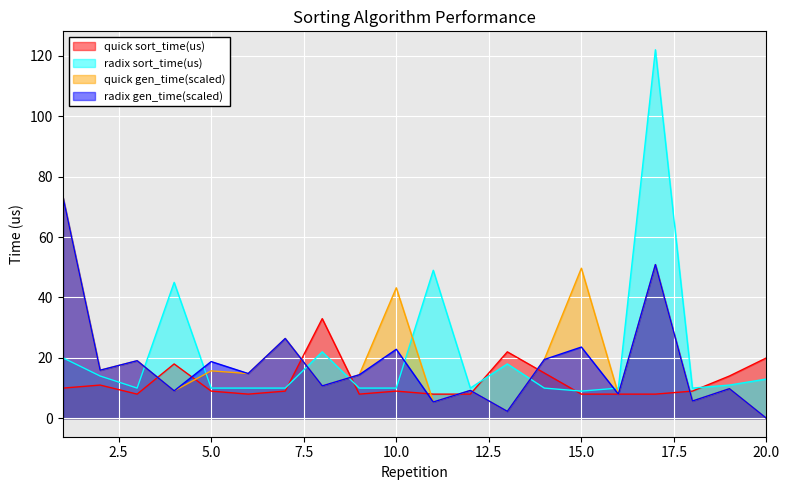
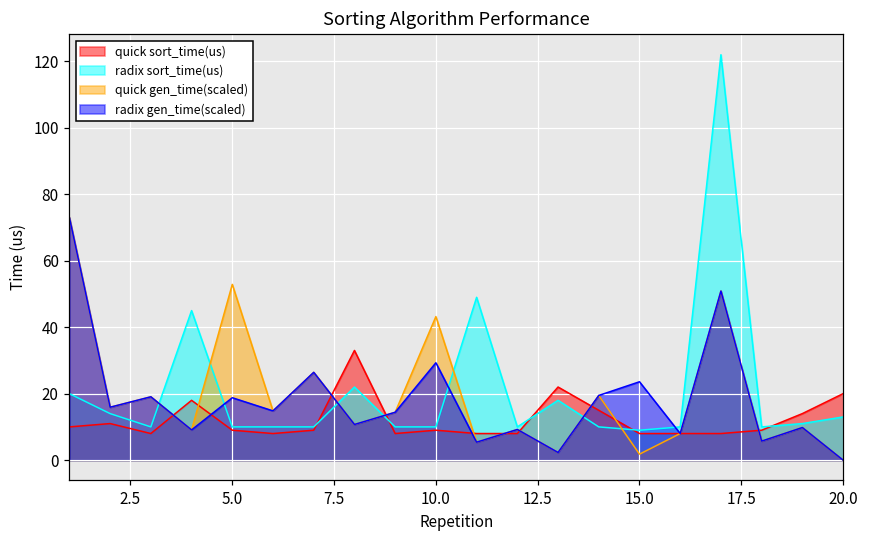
  {
    "quick sort_time(us)": {
      "5.0": 9,
      "10.0": 9,
      "15.0": 8,
      "20.0": 20
    },
    "radix sort_time(us)": {
      "5.0": 10,
      "10.0": 10,
      "15.0": 9,
      "20.0": 13
    },
    "quick gen_time(scaled)": {
-     "5.0": 16,
+     "5.0": 53,
      "10.0": 43,
-     "15.0": 50
+     "15.0": 2
    },
    "radix gen_time(scaled)": {
      "5.0": 19,
-     "10.0": 23,
+     "10.0": 29,
      "15.0": 24
    }
  }
